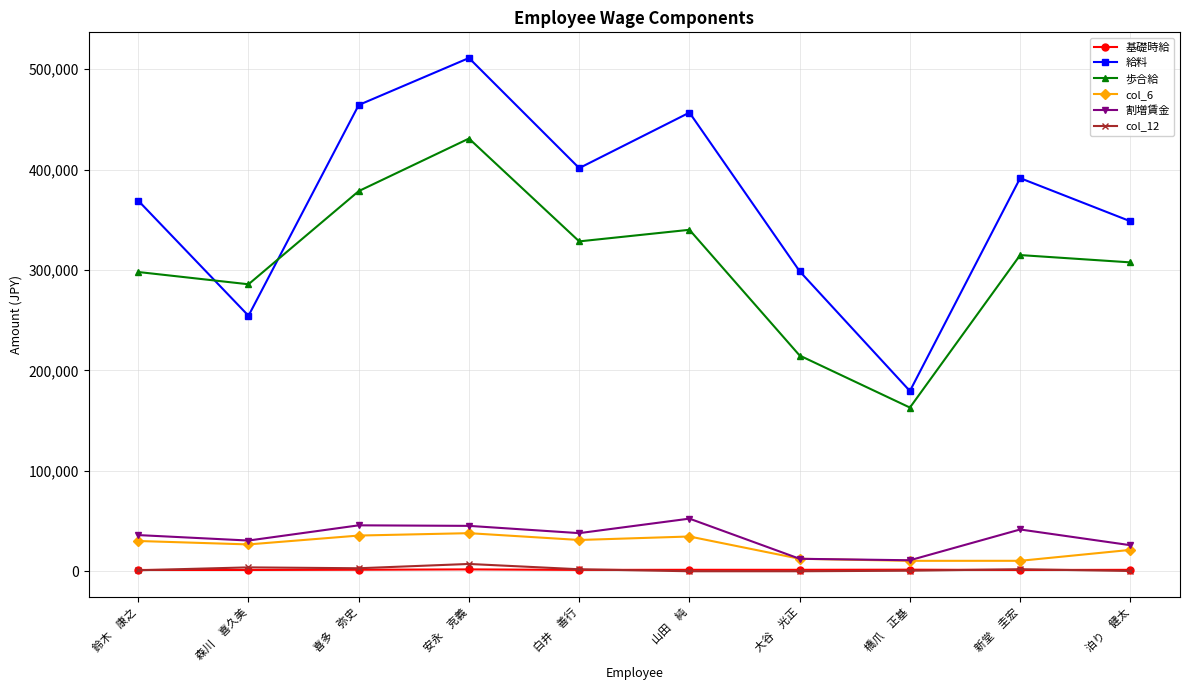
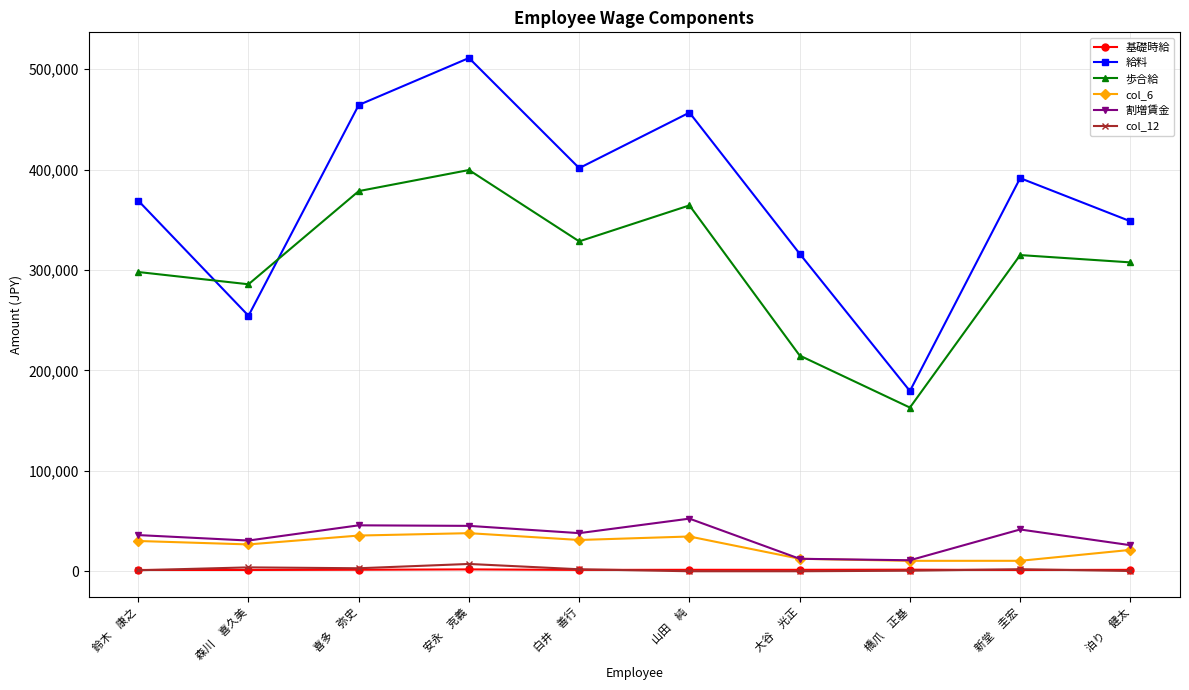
  {
    "基礎時給": {
      "森川 喜久美": "1,000",
      "安永 克義": "2,000"
    },
    "給料": {
      "鈴木 康之": "369,000",
      "森川 喜久美": "254,000",
      "喜多 弥史": "464,000",
      "安永 克義": "511,000",
      "白井 善行": "401,000",
      "山田 純": "457,000",
-     "大谷 光正": "299,000",
+     "大谷 光正": "316,000",
      "橋爪 正基": "179,000",
      "新堂 圭宏": "391,000",
      "泊り 健太": "348,000"
    },
    "歩合給": {
      "鈴木 康之": "298,000",
      "森川 喜久美": "286,000",
      "喜多 弥史": "379,000",
-     "安永 克義": "431,000",
+     "安永 克義": "400,000",
      "白井 善行": "328,000",
-     "山田 純": "340,000",
+     "山田 純": "364,000",
      "大谷 光正": "215,000",
      "橋爪 正基": "163,000",
      "新堂 圭宏": "315,000",
      "泊り 健太": "308,000"
    },
    "col_6": {
      "鈴木 康之": "30,000",
      "森川 喜久美": "27,000",
      "喜多 弥史": "36,000",
      "安永 克義": "38,000",
      "白井 善行": "31,000",
      "山田 純": "35,000",
      "新堂 圭宏": "10,000",
      "泊り 健太": "21,000"
    },
    "割増賃金": {
      "鈴木 康之": "36,000",
      "森川 喜久美": "31,000",
      "喜多 弥史": "46,000",
      "安永 克義": "45,000",
      "白井 善行": "38,000",
      "山田 純": "52,000",
      "新堂 圭宏": "42,000",
      "泊り 健太": "26,000"
    },
    "col_12": {
      "森川 喜久美": "4,000",
      "安永 克義": "7,000"
    }
  }
